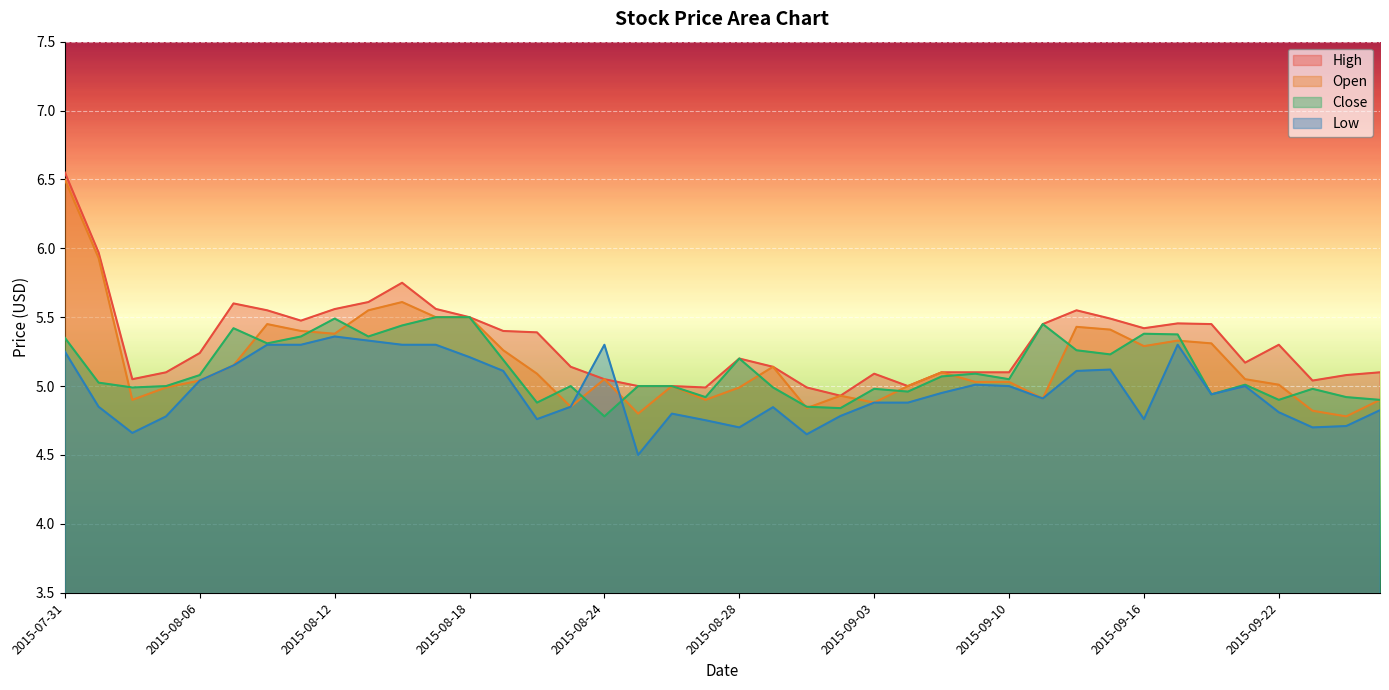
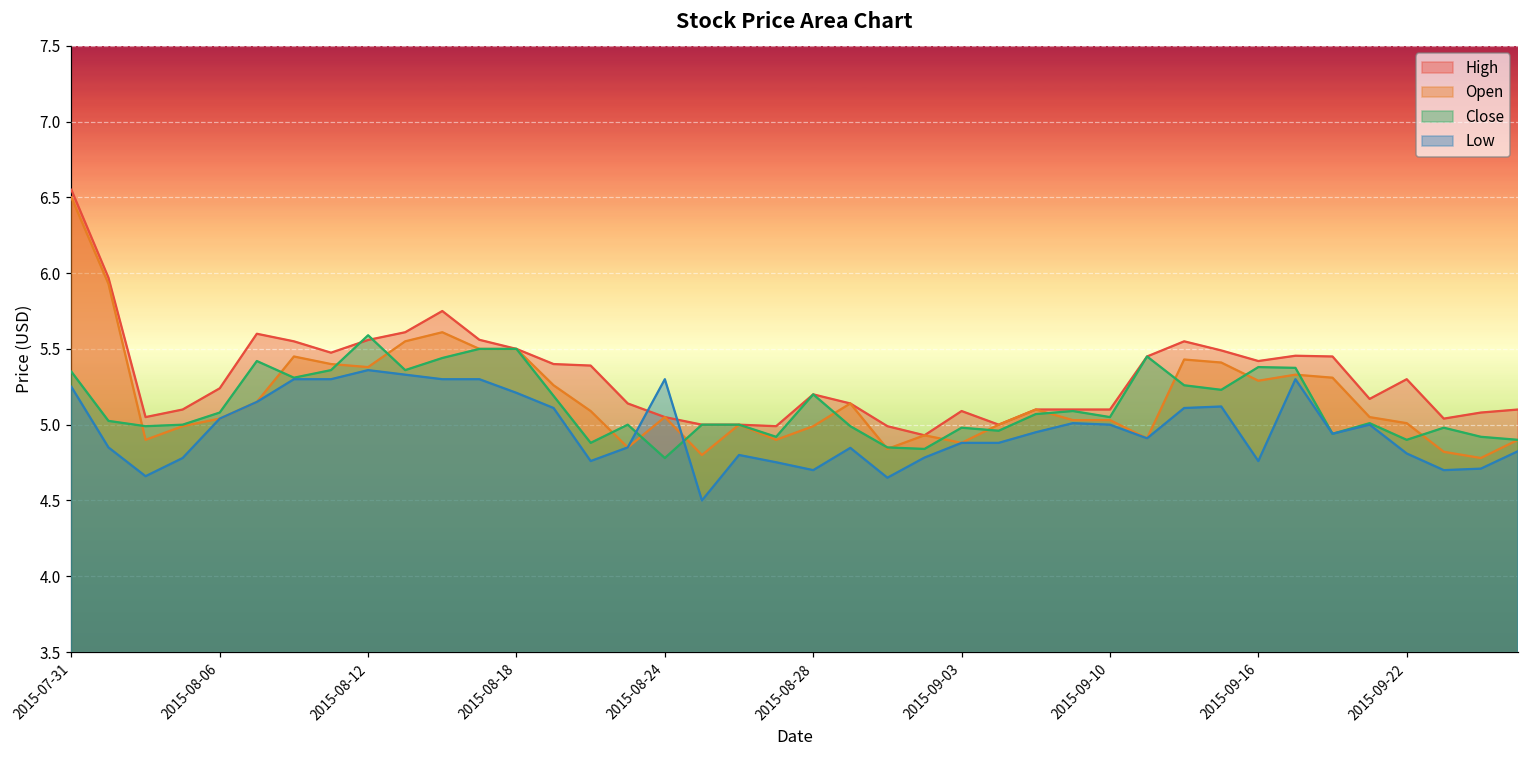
  {
    "Close": {
      "2015-07-31": 5.35,
      "2015-08-06": 5.08,
-     "2015-08-12": 5.49,
+     "2015-08-12": 5.59,
      "2015-08-24": 4.78,
      "2015-09-03": 4.98,
      "2015-09-10": 5.05,
      "2015-09-16": 5.38,
      "2015-09-22": 4.90
    },
    "Low": {
      "2015-07-31": 5.25,
      "2015-08-12": 5.36,
      "2015-08-18": 5.21,
      "2015-08-24": 5.30,
      "2015-08-28": 4.70,
      "2015-09-10": 5.00,
      "2015-09-16": 4.76,
      "2015-09-22": 4.81
    }
  }
